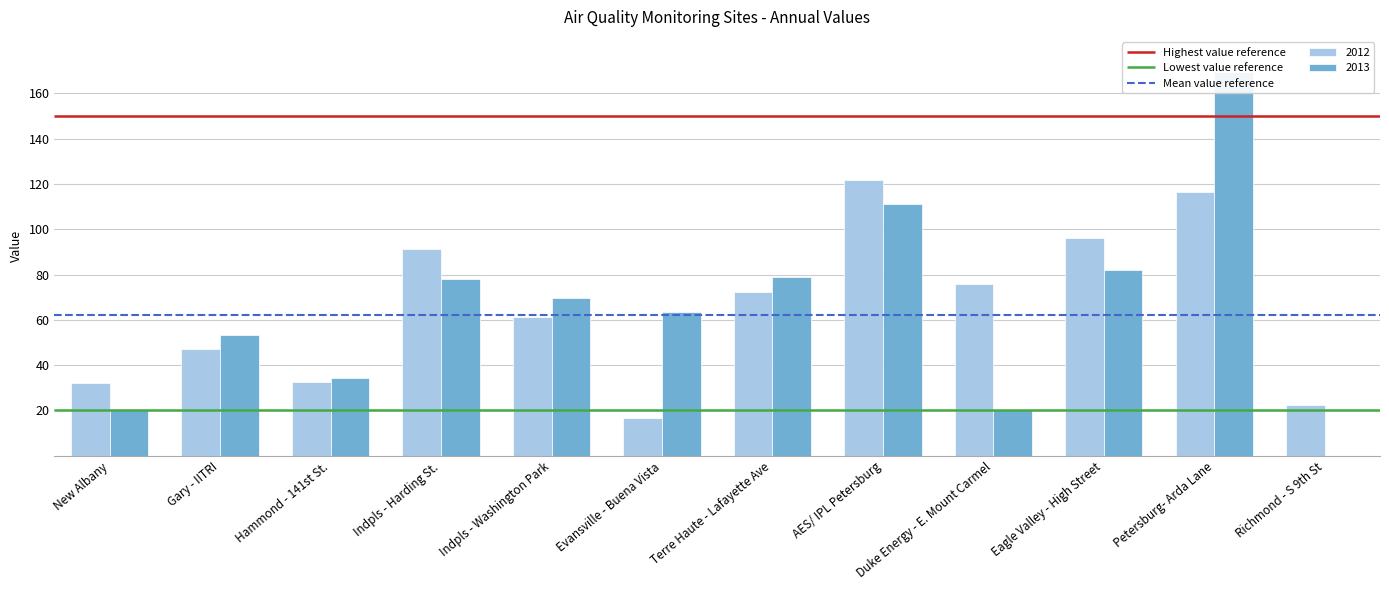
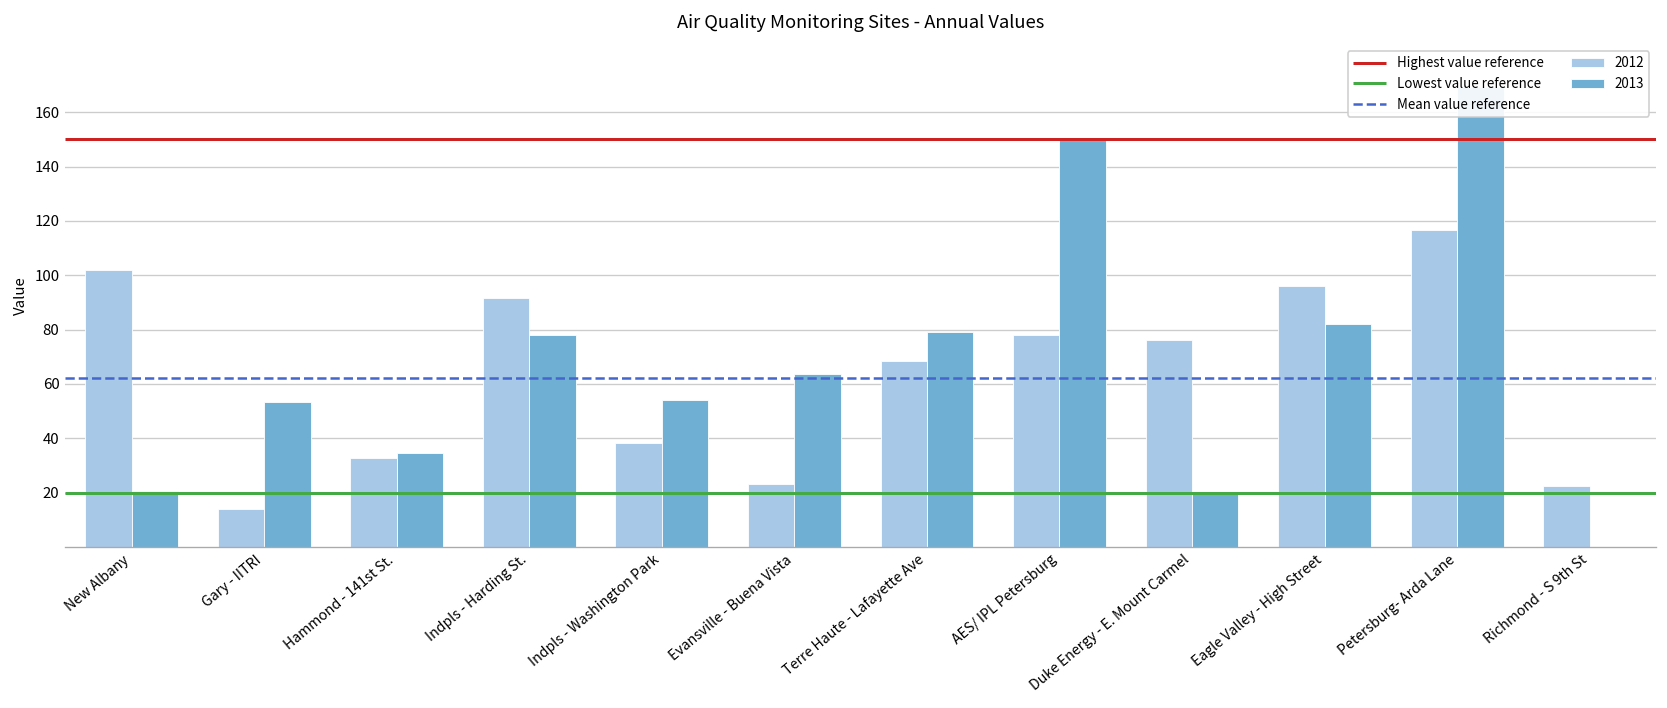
  {
    "2012": {
-     "New Albany": 32,
-     "Gary - IITRI": 47,
+     "New Albany": 102,
+     "Gary - IITRI": 14,
      "Hammond - 141st St.": 33,
      "Indpls - Harding St.": 92,
-     "Indpls - Washington Park": 61,
-     "Evansville - Buena Vista": 17,
-     "Terre Haute - Lafayette Ave": 73,
-     "AES/ IPL Petersburg": 122,
+     "Indpls - Washington Park": 38,
+     "Evansville - Buena Vista": 23,
+     "Terre Haute - Lafayette Ave": 69,
+     "AES/ IPL Petersburg": 78,
      "Duke Energy - E. Mount Carmel": 76,
      "Eagle Valley - High Street": 96,
      "Petersburg- Arda Lane": 117,
      "Richmond - S 9th St": 22
    },
    "2013": {
      "New Albany": 21,
      "Gary - IITRI": 54,
      "Hammond - 141st St.": 35,
      "Indpls - Harding St.": 78,
-     "Indpls - Washington Park": 70,
+     "Indpls - Washington Park": 54,
      "Evansville - Buena Vista": 64,
      "Terre Haute - Lafayette Ave": 79,
-     "AES/ IPL Petersburg": 111,
+     "AES/ IPL Petersburg": 150,
      "Duke Energy - E. Mount Carmel": 20,
      "Eagle Valley - High Street": 82,
      "Richmond - S 9th St": 0
    }
  }
